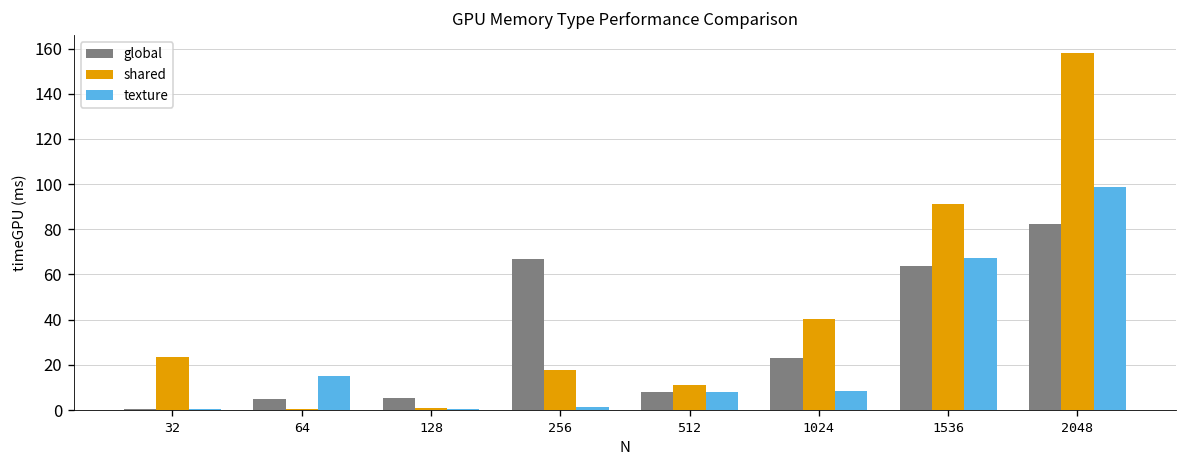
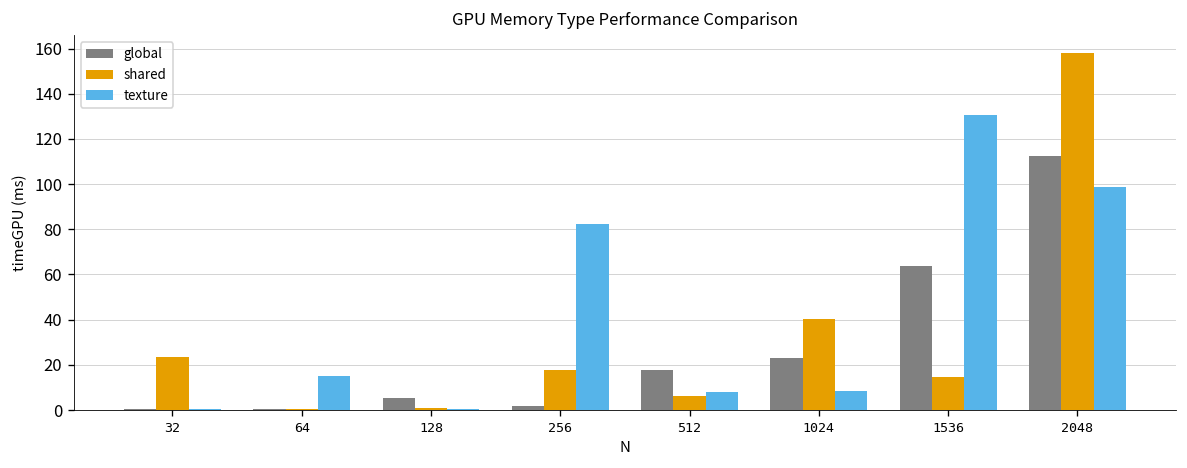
  {
    "global": {
-     "64": 5,
+     "64": 0,
      "128": 5,
-     "256": 67,
-     "512": 8,
+     "256": 2,
+     "512": 18,
      "1024": 23,
      "1536": 64,
-     "2048": 82
+     "2048": 112
    },
    "shared": {
      "32": 23,
      "256": 18,
-     "512": 11,
+     "512": 6,
      "1024": 40,
-     "1536": 91,
+     "1536": 14,
      "2048": 158
    },
    "texture": {
      "64": 15,
-     "256": 1,
+     "256": 82,
      "512": 8,
      "1024": 9,
-     "1536": 67,
+     "1536": 131,
      "2048": 99
    }
  }
